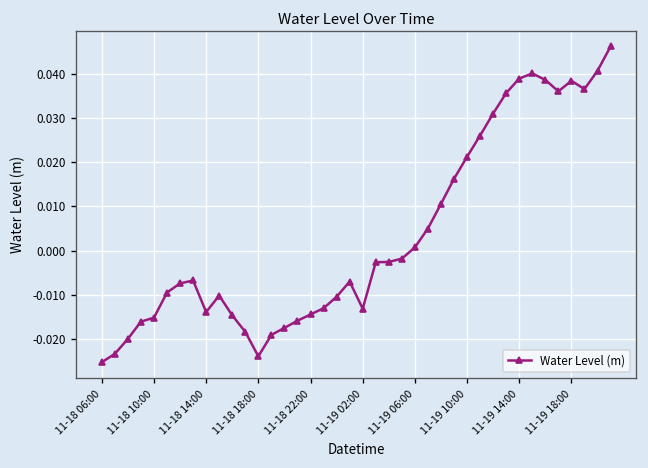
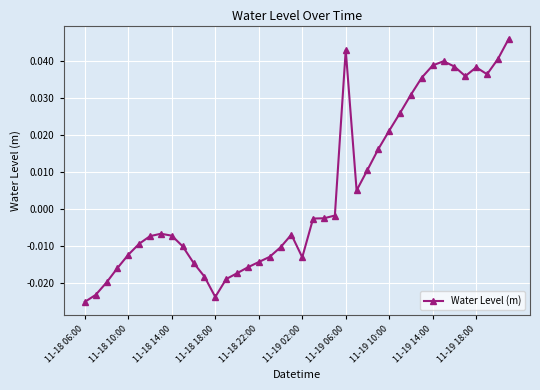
  {
    "11-18 06:00": -0.025,
-   "11-18 10:00": -0.015,
-   "11-18 14:00": -0.014,
+   "11-18 10:00": -0.012,
+   "11-18 14:00": -0.007,
    "11-18 18:00": -0.024,
    "11-18 22:00": -0.014,
    "11-19 02:00": -0.013,
-   "11-19 06:00": 0.001,
+   "11-19 06:00": 0.043,
    "11-19 10:00": 0.021,
    "11-19 14:00": 0.039,
    "11-19 18:00": 0.038
  }
